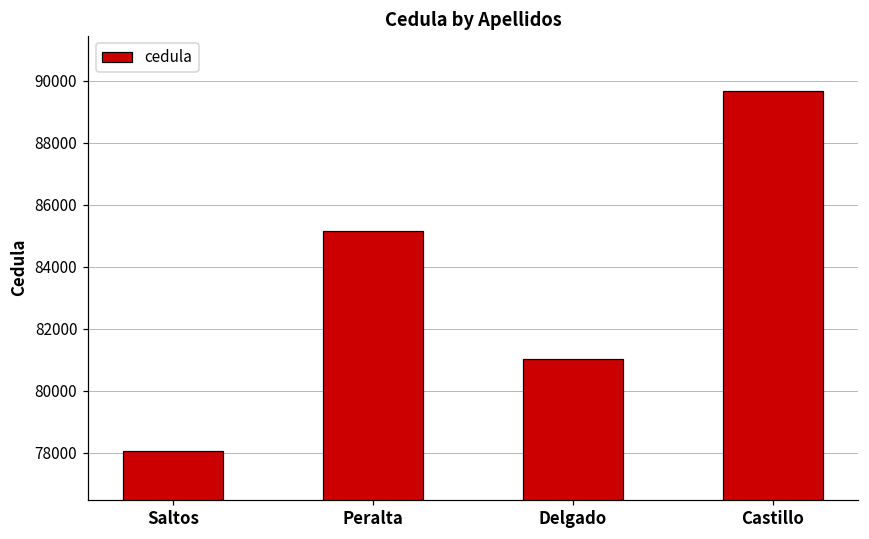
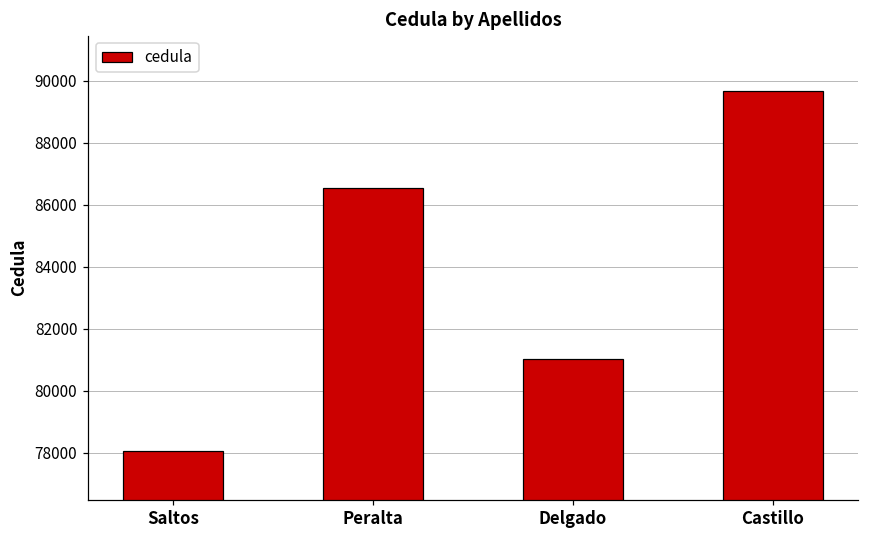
  {
    "Saltos": 78000,
-   "Peralta": 85100,
+   "Peralta": 86500,
    "Delgado": 81000,
    "Castillo": 89700
  }
